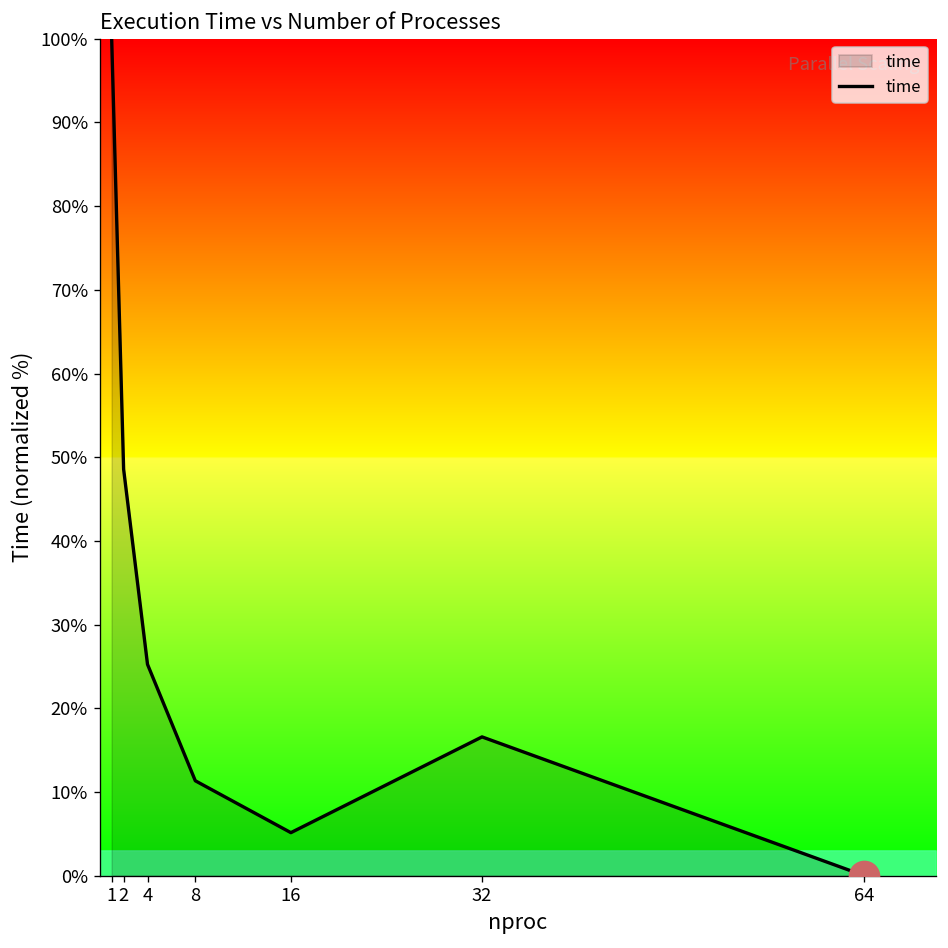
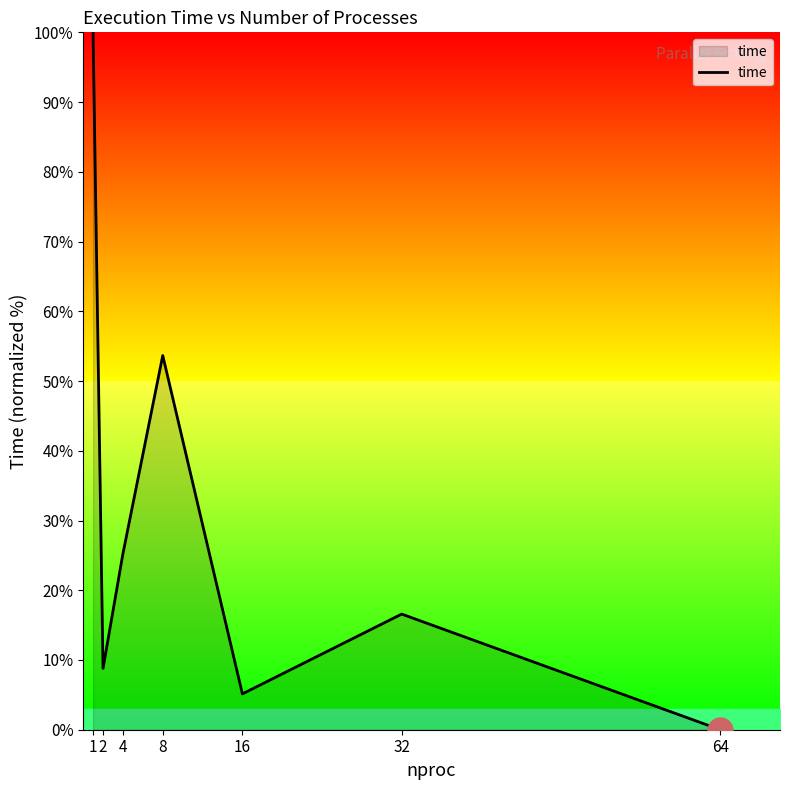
  {
    "time": {
      "1": "100%",
-     "2": "49%",
+     "2": "9%",
      "4": "25%",
-     "8": "11%",
+     "8": "54%",
      "16": "5%",
      "32": "17%"
    }
  }
